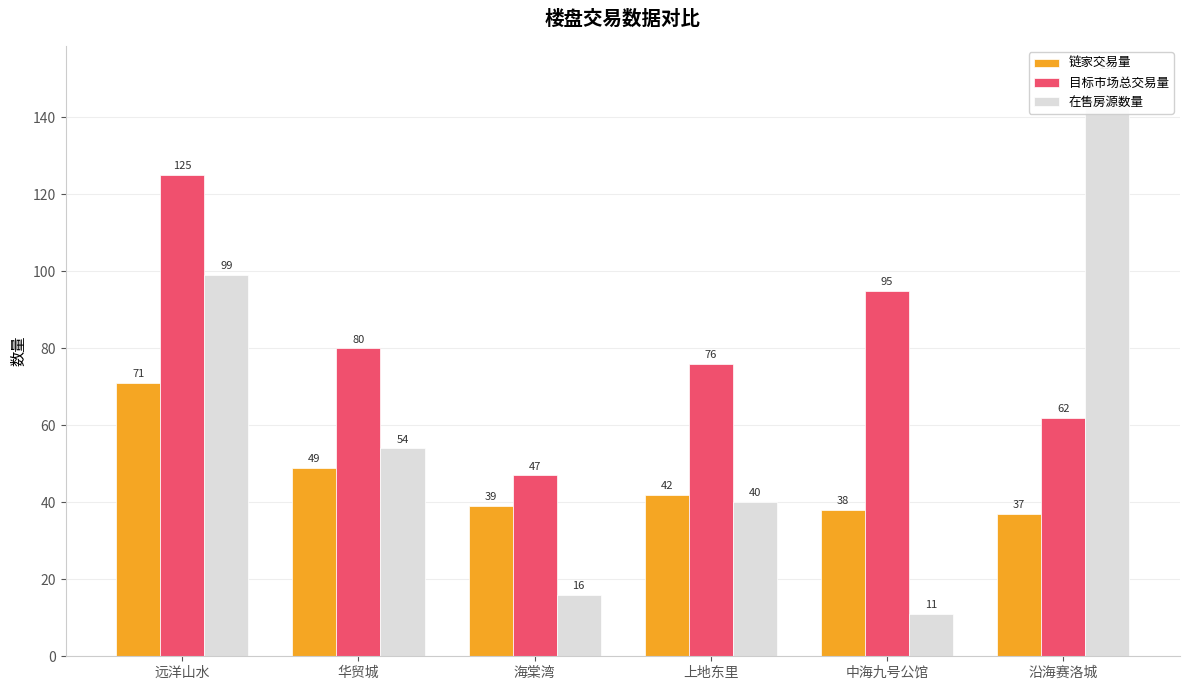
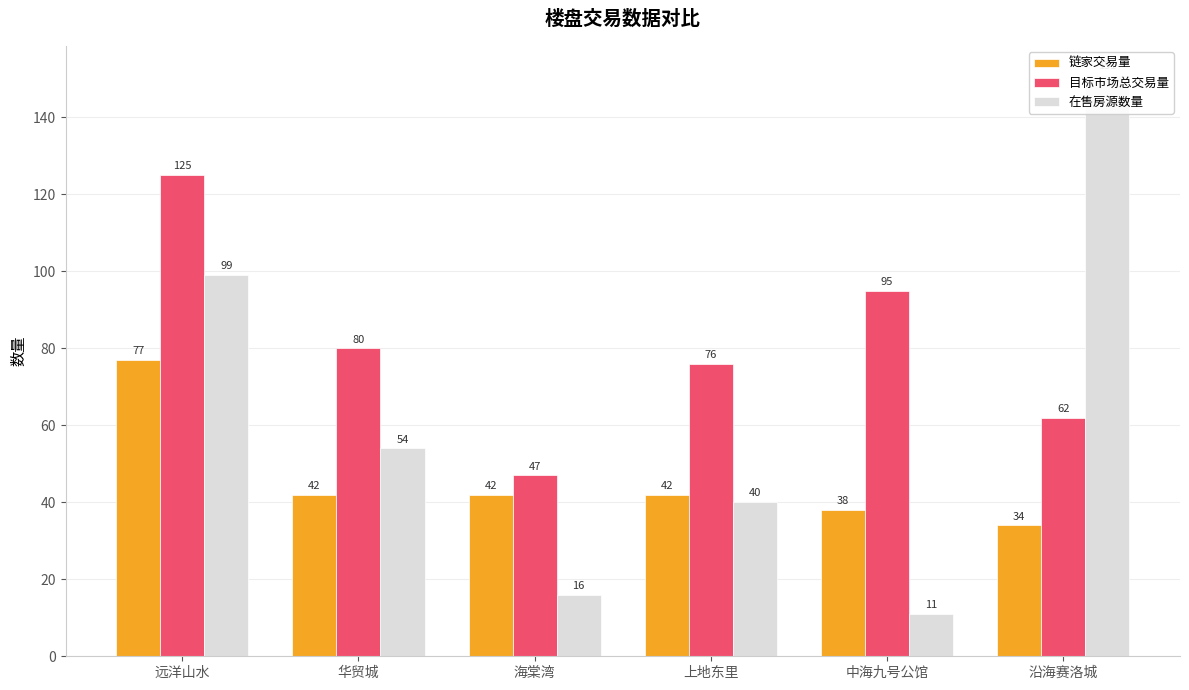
  {
    "链家交易量": {
-     "远洋山水": 71,
-     "华贸城": 49,
-     "海棠湾": 39,
+     "远洋山水": 77,
+     "华贸城": 42,
+     "海棠湾": 42,
      "上地东里": 42,
      "中海九号公馆": 38,
-     "沿海赛洛城": 37
+     "沿海赛洛城": 34
    },
    "目标市场总交易量": {
      "远洋山水": 125,
      "华贸城": 80,
      "海棠湾": 47,
      "上地东里": 76,
      "中海九号公馆": 95,
      "沿海赛洛城": 62
    },
    "在售房源数量": {
      "远洋山水": 99,
      "华贸城": 54,
      "海棠湾": 16,
      "上地东里": 40,
      "中海九号公馆": 11
    }
  }
